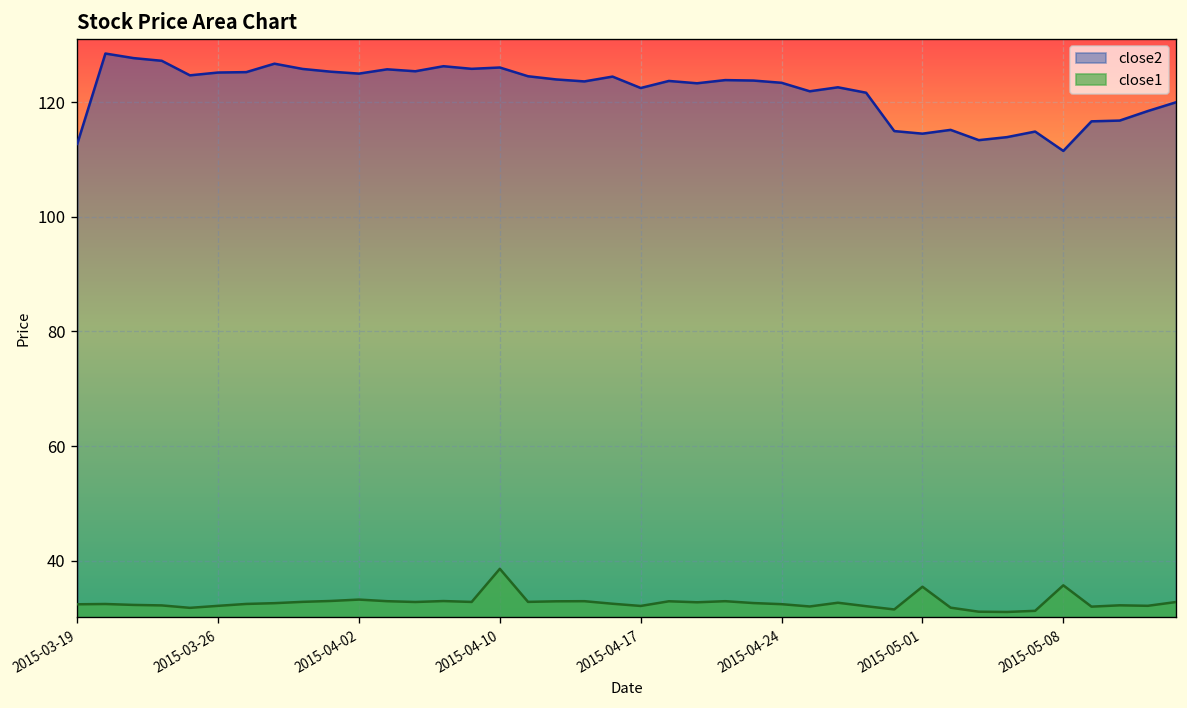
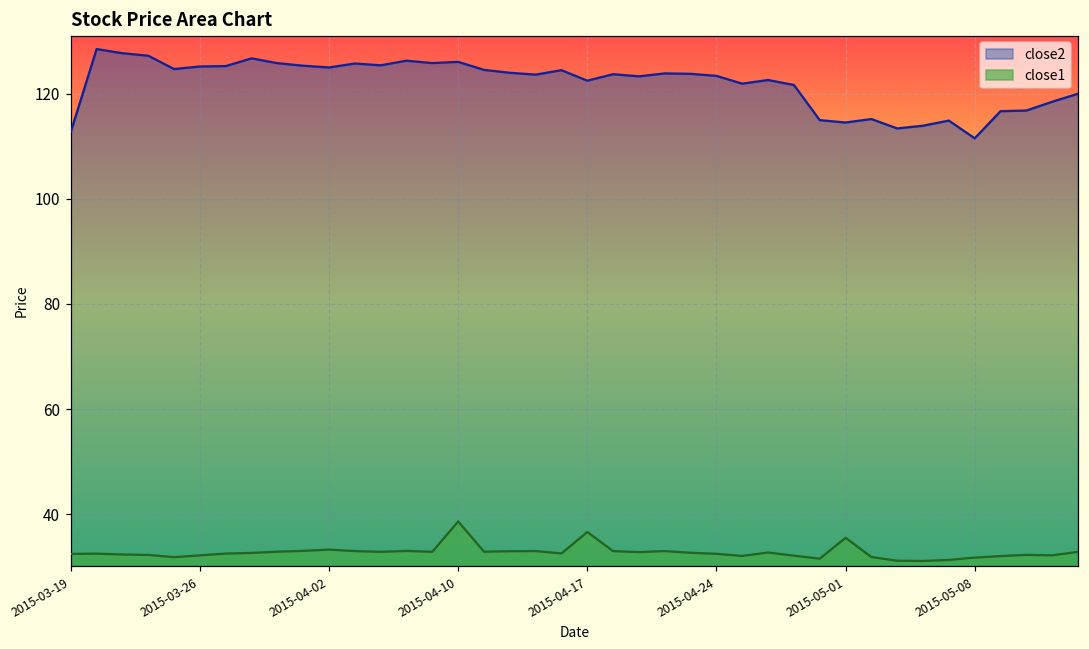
  {
    "close2": {
      "2015-03-19": 113,
      "2015-03-26": 125,
      "2015-04-02": 125,
      "2015-04-10": 126,
      "2015-04-17": 122,
      "2015-04-24": 123,
      "2015-05-01": 114,
      "2015-05-08": 111
    },
    "close1": {
      "2015-03-19": 32,
      "2015-03-26": 32,
      "2015-04-02": 33,
      "2015-04-10": 39,
-     "2015-04-17": 32,
+     "2015-04-17": 37,
      "2015-04-24": 32,
      "2015-05-01": 35,
-     "2015-05-08": 36
+     "2015-05-08": 32
    }
  }
